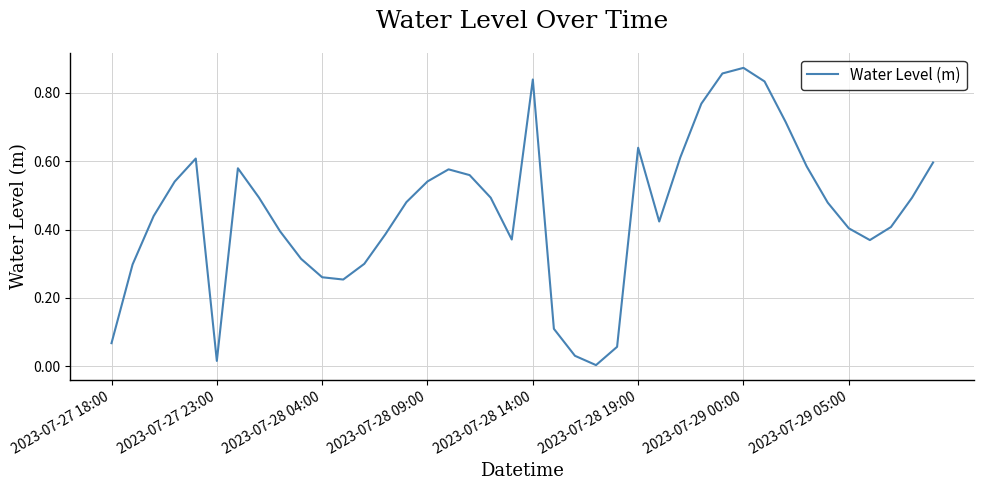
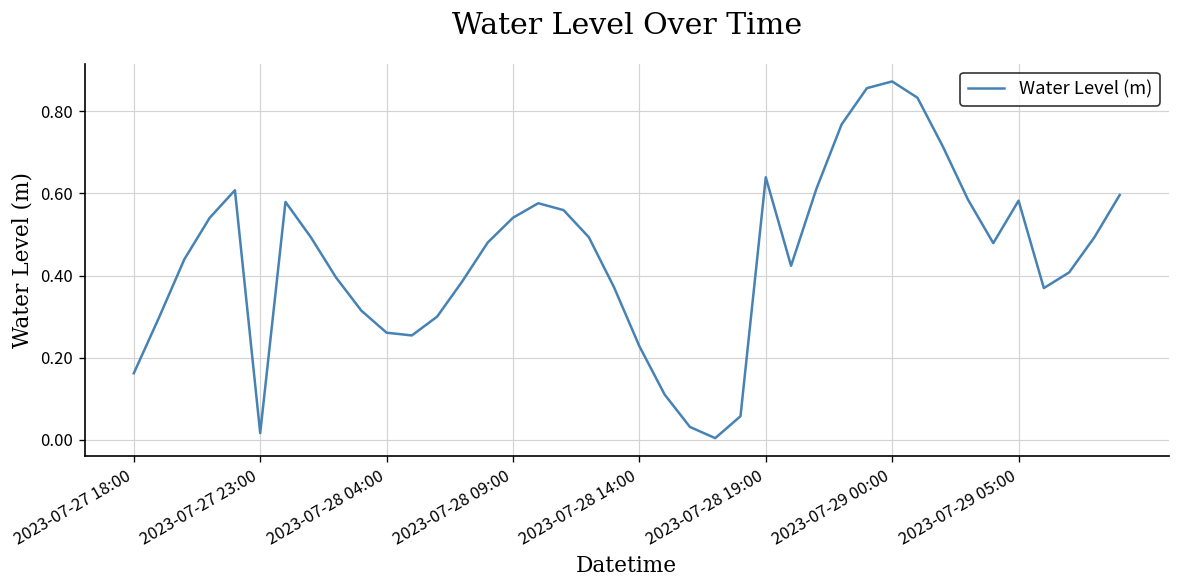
  {
-   "2023-07-27 18:00": 0.07,
+   "2023-07-27 18:00": 0.16,
    "2023-07-27 23:00": 0.02,
    "2023-07-28 04:00": 0.26,
    "2023-07-28 09:00": 0.54,
-   "2023-07-28 14:00": 0.84,
+   "2023-07-28 14:00": 0.23,
    "2023-07-28 19:00": 0.64,
    "2023-07-29 00:00": 0.87,
-   "2023-07-29 05:00": 0.40
+   "2023-07-29 05:00": 0.58
  }
